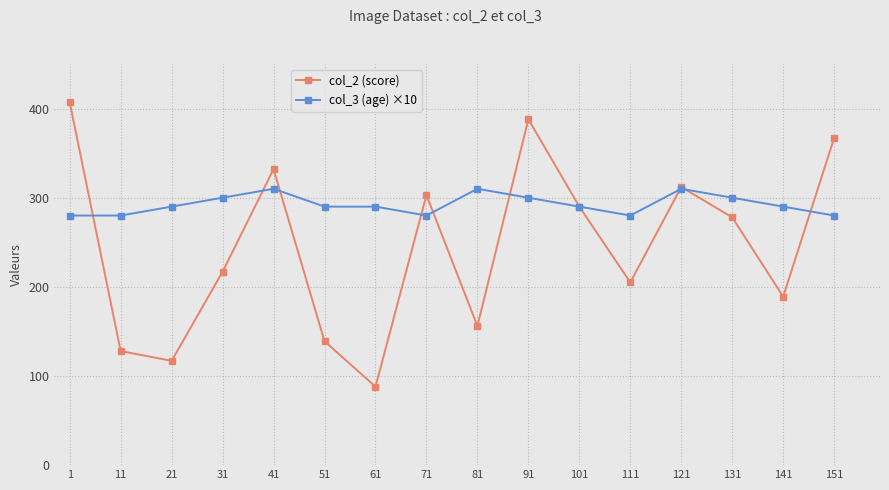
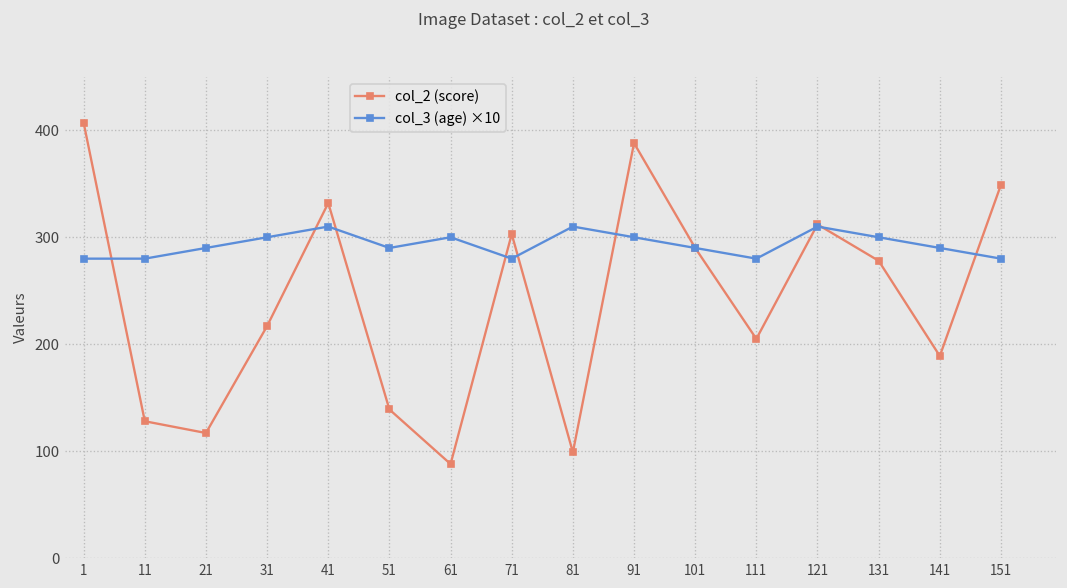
  {
    "col_2 (score)": {
      "1": 410,
      "11": 130,
      "21": 120,
      "31": 220,
      "41": 330,
      "51": 140,
      "61": 90,
      "71": 300,
-     "81": 160,
+     "81": 100,
      "91": 390,
      "111": 210,
      "131": 280,
      "141": 190,
-     "151": 370
+     "151": 350
    },
    "col_3 (age) ×10": {
      "1": 280,
      "11": 280,
      "21": 290,
      "31": 300,
      "41": 310,
      "51": 290,
-     "61": 290,
+     "61": 300,
      "71": 280,
      "81": 310,
      "91": 300,
      "111": 280,
      "131": 300,
      "141": 290,
      "151": 280
    }
  }
